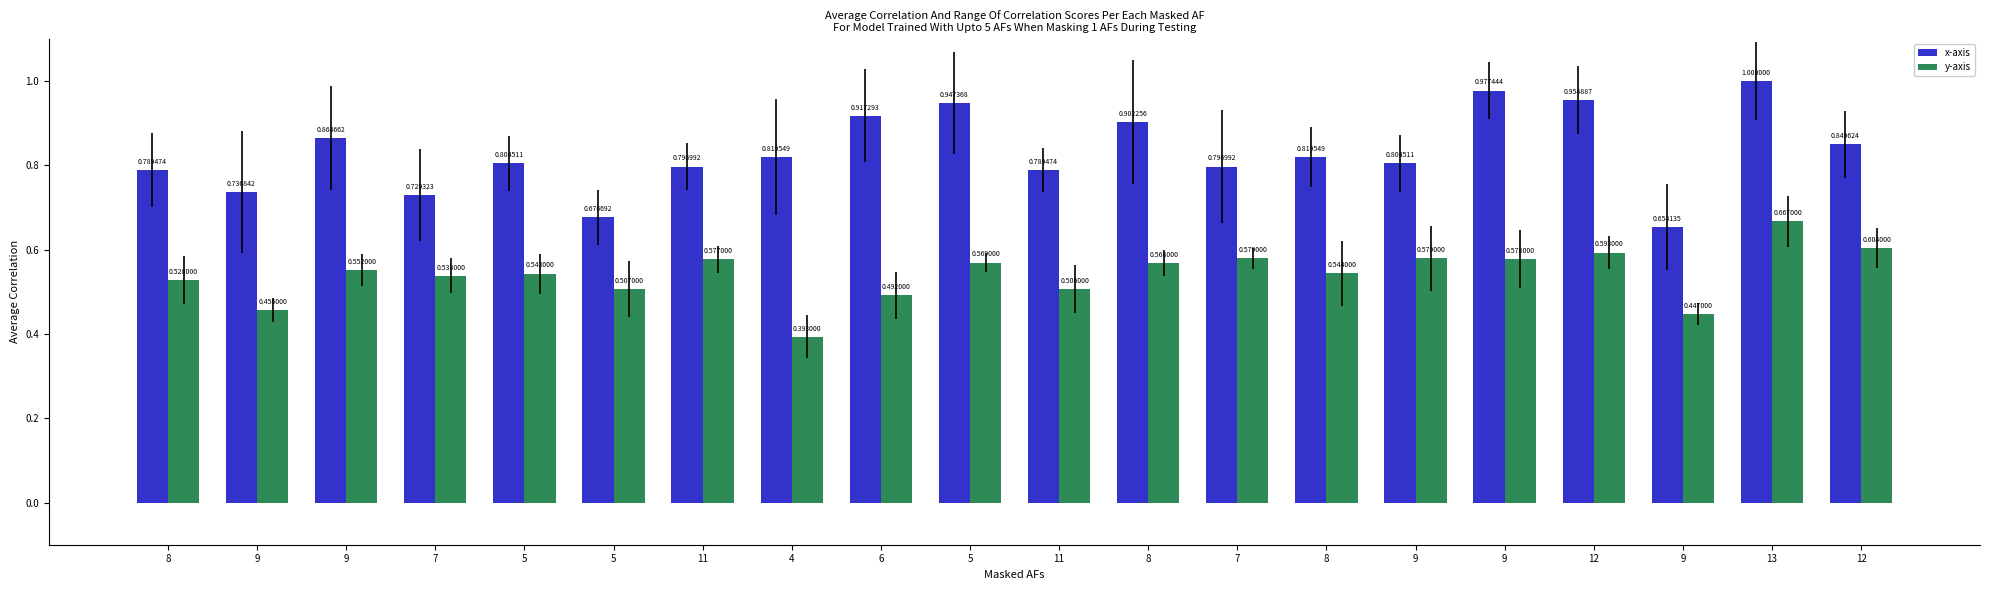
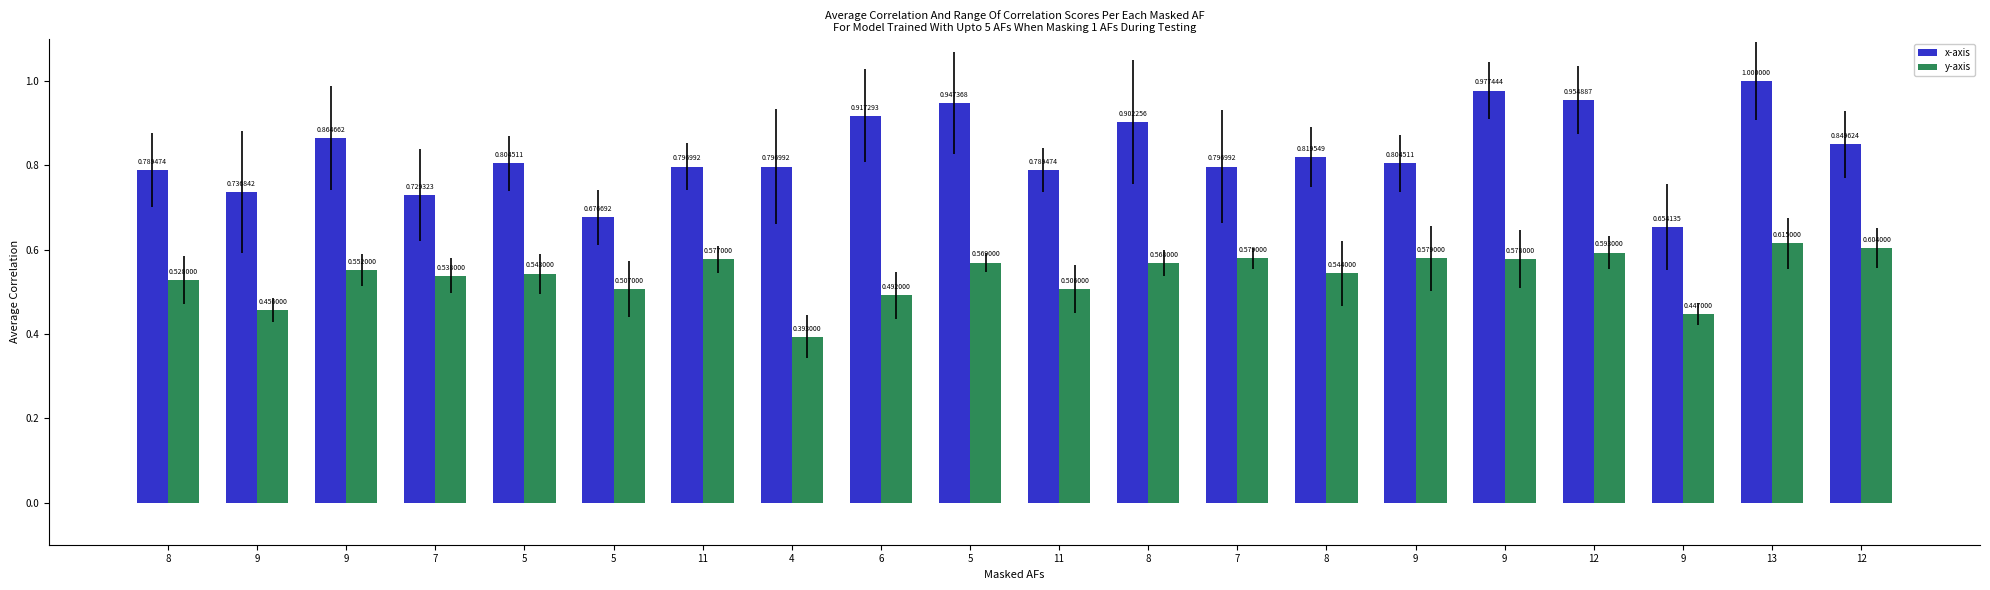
  {
    "x-axis": {
-     "4": 0.819549,
+     "4": 0.796992,
      "6": 0.917293,
      "13": 1.000000
    },
    "y-axis": {
      "4": 0.393000,
      "6": 0.492000,
-     "13": 0.667000
+     "13": 0.615000
    }
  }
